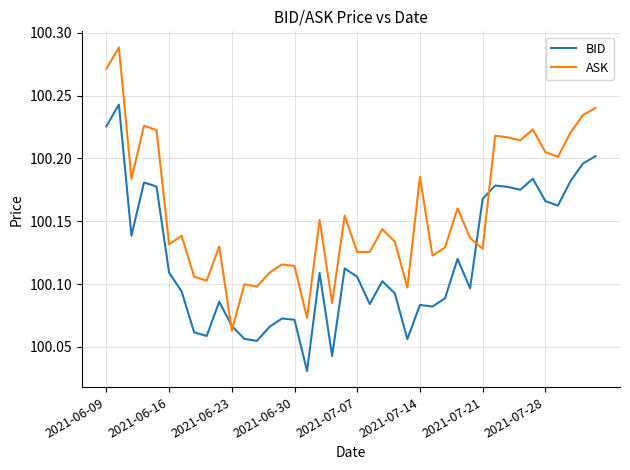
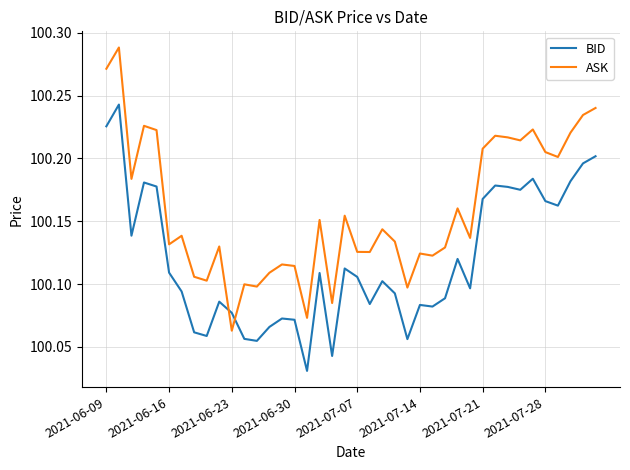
  {
    "BID": {
      "2021-06-09": 100.226,
      "2021-06-16": 100.109,
-     "2021-06-23": 100.067,
+     "2021-06-23": 100.077,
      "2021-06-30": 100.072,
      "2021-07-07": 100.106,
      "2021-07-14": 100.083,
      "2021-07-21": 100.168,
      "2021-07-28": 100.166
    },
    "ASK": {
      "2021-06-09": 100.271,
      "2021-06-16": 100.132,
      "2021-06-23": 100.063,
      "2021-06-30": 100.114,
      "2021-07-07": 100.126,
-     "2021-07-14": 100.185,
-     "2021-07-21": 100.128,
+     "2021-07-14": 100.124,
+     "2021-07-21": 100.208,
      "2021-07-28": 100.205
    }
  }
